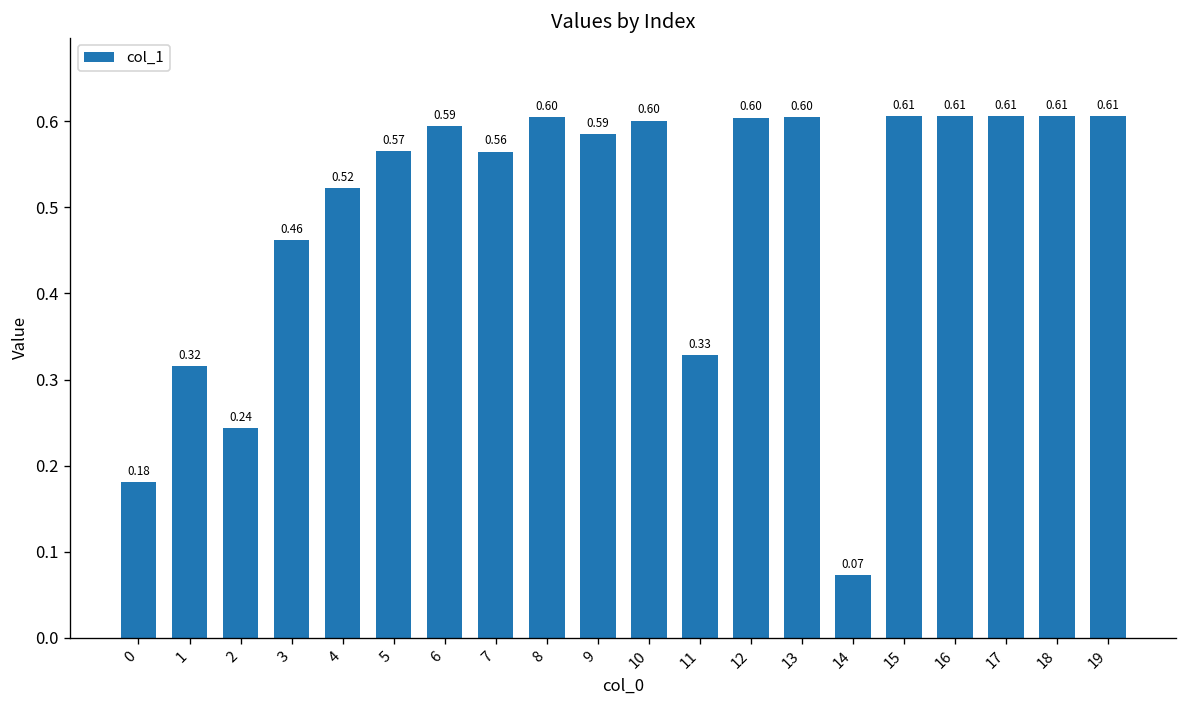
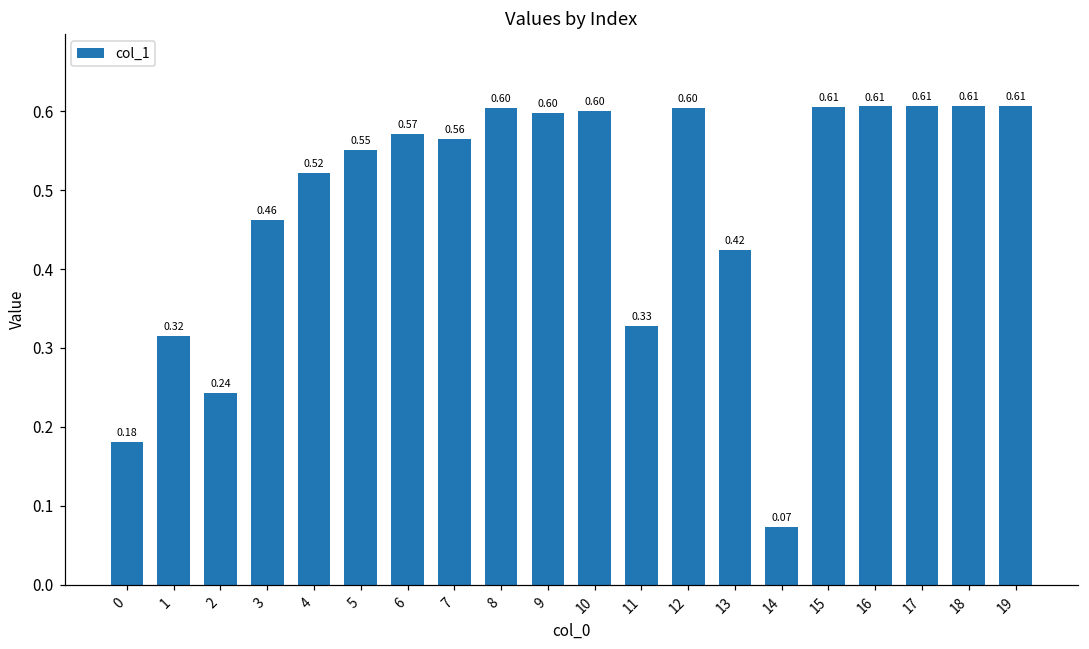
  {
    "0": 0.18,
    "1": 0.32,
    "2": 0.24,
    "3": 0.46,
    "4": 0.52,
-   "5": 0.57,
-   "6": 0.59,
+   "5": 0.55,
+   "6": 0.57,
    "7": 0.56,
    "8": 0.60,
-   "9": 0.59,
+   "9": 0.60,
    "10": 0.60,
    "11": 0.33,
    "12": 0.60,
-   "13": 0.60,
+   "13": 0.42,
    "14": 0.07,
    "15": 0.61,
    "16": 0.61,
    "17": 0.61,
    "18": 0.61,
    "19": 0.61
  }
